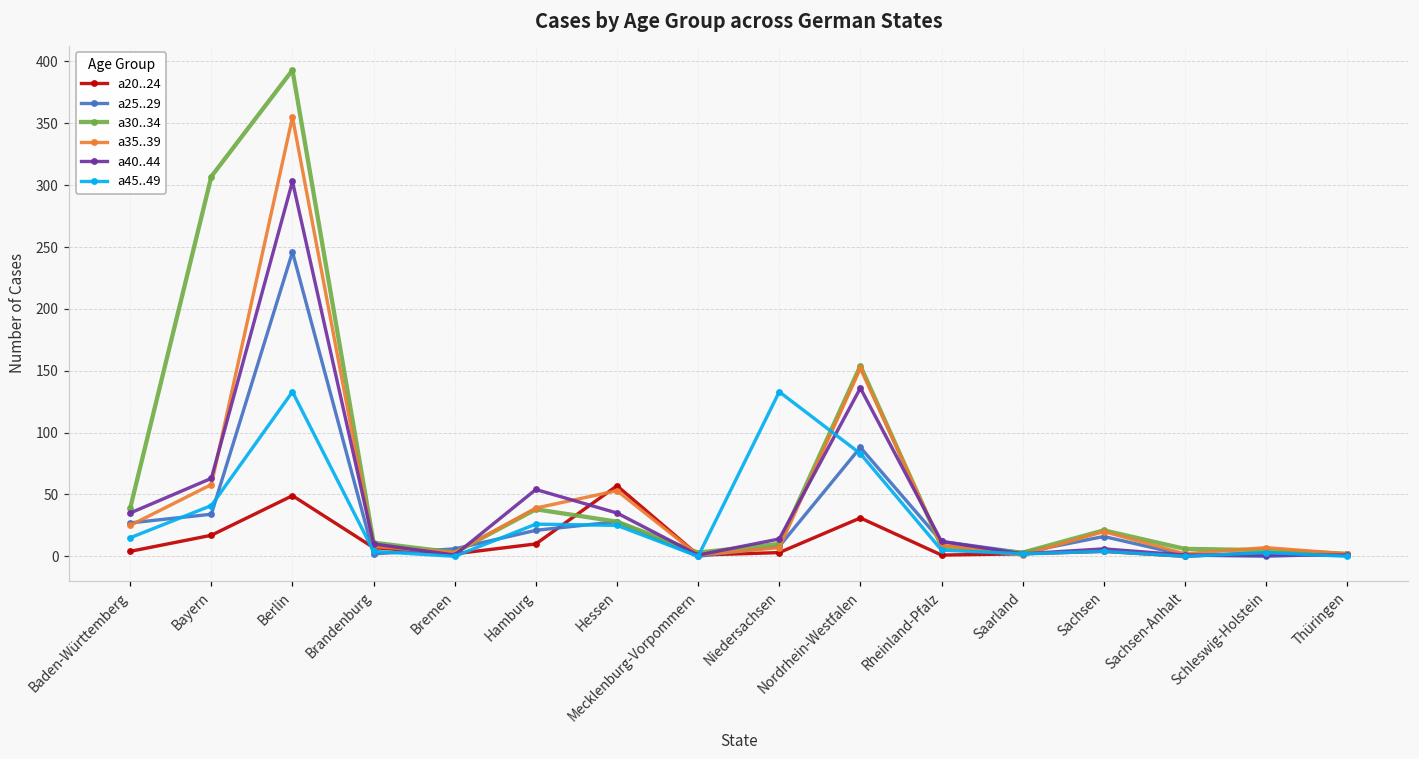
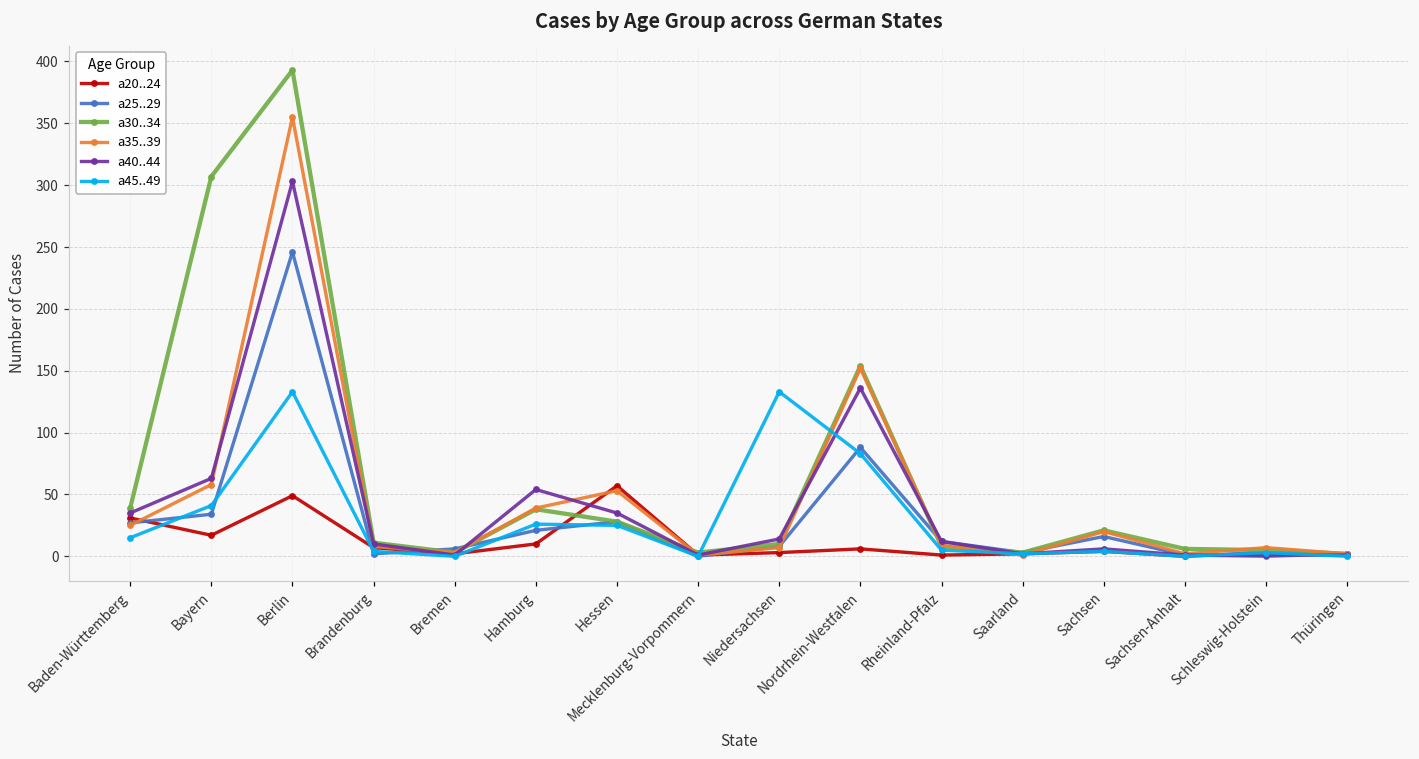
  {
    "a20..24": {
-     "Baden-Württemberg": 4,
+     "Baden-Württemberg": 31,
      "Bayern": 17,
      "Berlin": 49,
      "Hamburg": 10,
      "Hessen": 57,
      "Niedersachsen": 3,
-     "Nordrhein-Westfalen": 31,
+     "Nordrhein-Westfalen": 6,
      "Rheinland-Pfalz": 1
    },
    "a25..29": {
      "Bayern": 34,
      "Berlin": 246,
      "Bremen": 6,
      "Hamburg": 21,
      "Nordrhein-Westfalen": 88,
      "Sachsen": 16
    },
    "a30..34": {
      "Baden-Württemberg": 39,
      "Bayern": 307,
      "Berlin": 393,
      "Sachsen-Anhalt": 6
    },
    "a35..39": {
      "Bayern": 58,
      "Berlin": 355,
      "Hessen": 53
    },
    "a40..44": {
      "Baden-Württemberg": 35,
      "Bayern": 63,
      "Berlin": 303,
      "Hamburg": 54,
      "Hessen": 35,
      "Niedersachsen": 14,
      "Nordrhein-Westfalen": 136
    },
    "a45..49": {
      "Baden-Württemberg": 15,
      "Bayern": 41,
      "Berlin": 133,
      "Hamburg": 26,
      "Hessen": 25,
      "Niedersachsen": 133,
      "Nordrhein-Westfalen": 83,
      "Rheinland-Pfalz": 5
    }
  }
